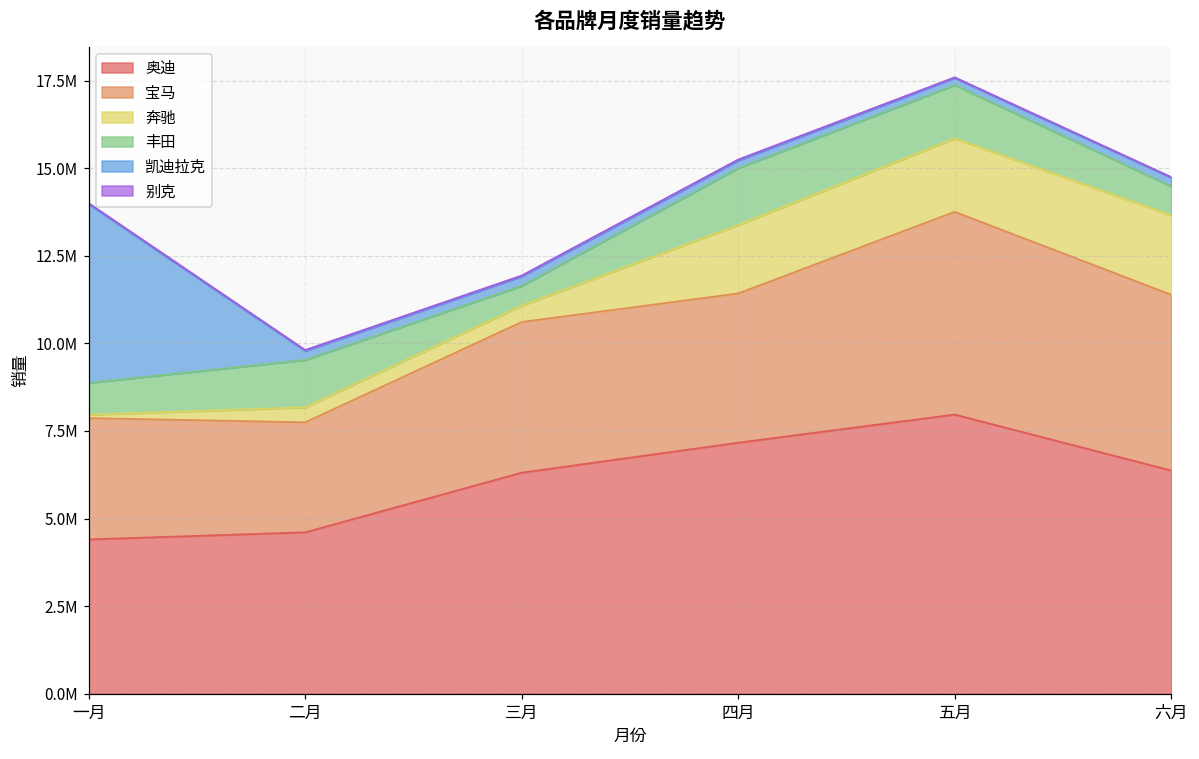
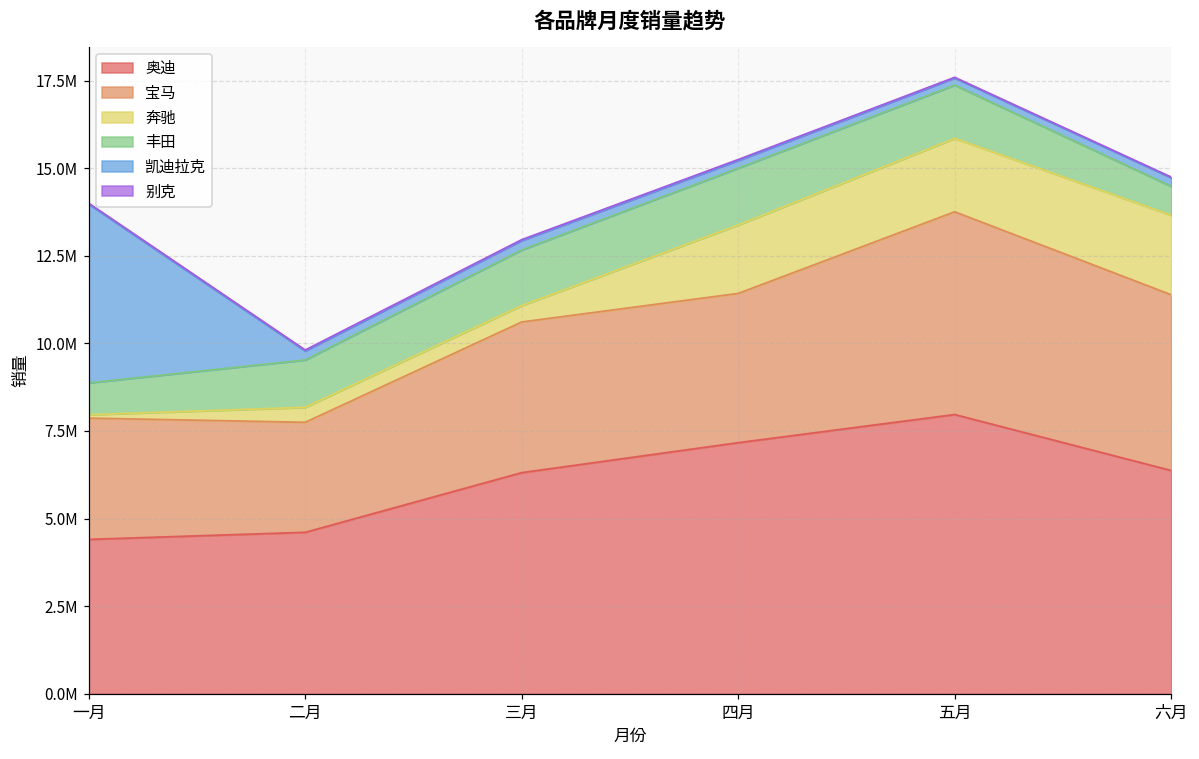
  {
    "奔驰": {
      "一月": 100000,
      "二月": 400000,
      "三月": 500000,
      "四月": 2000000,
      "五月": 2100000,
      "六月": 2300000
    },
    "丰田": {
      "一月": 900000,
      "二月": 1400000,
-     "三月": 600000,
+     "三月": 1600000,
      "四月": 1600000,
      "五月": 1500000,
      "六月": 800000
    }
  }
